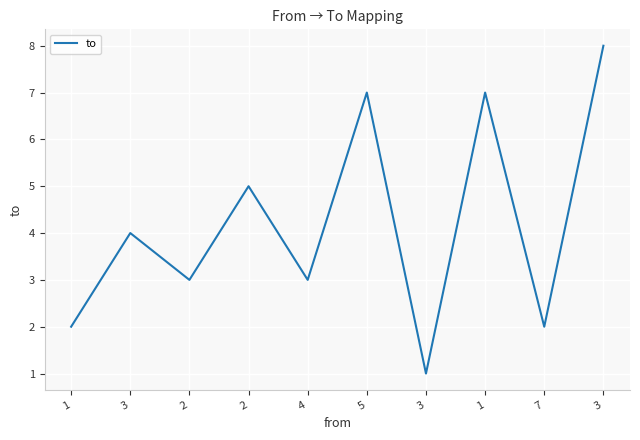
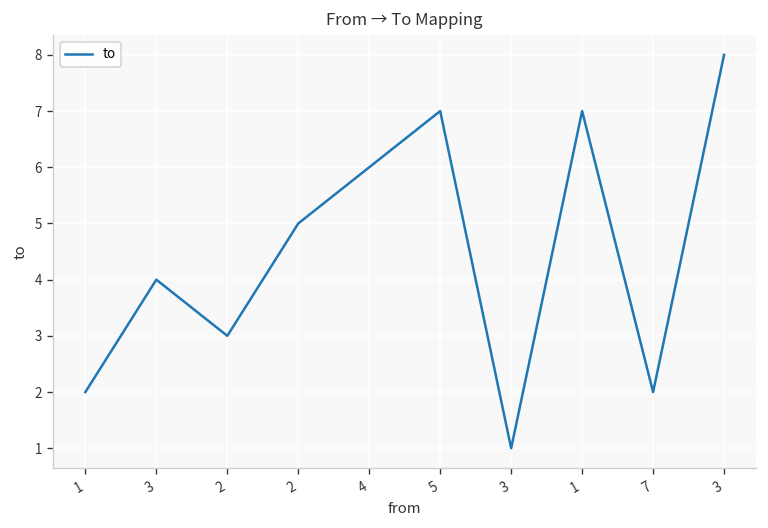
  {
-   "4": 3,
+   "4": 6,
    "5": 7,
    "7": 2
  }
